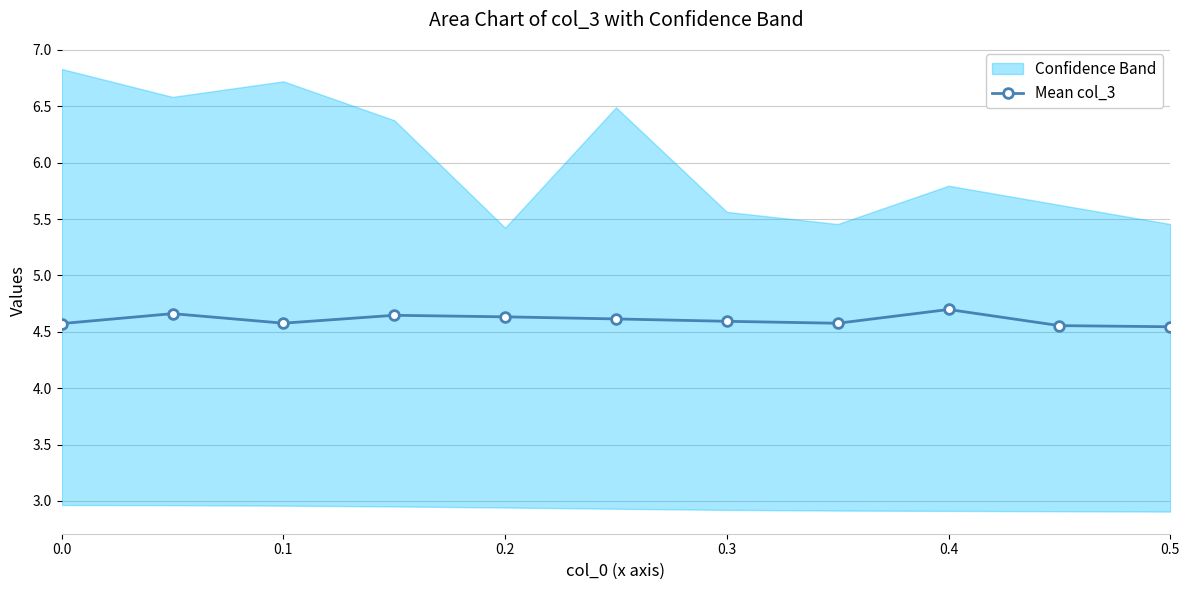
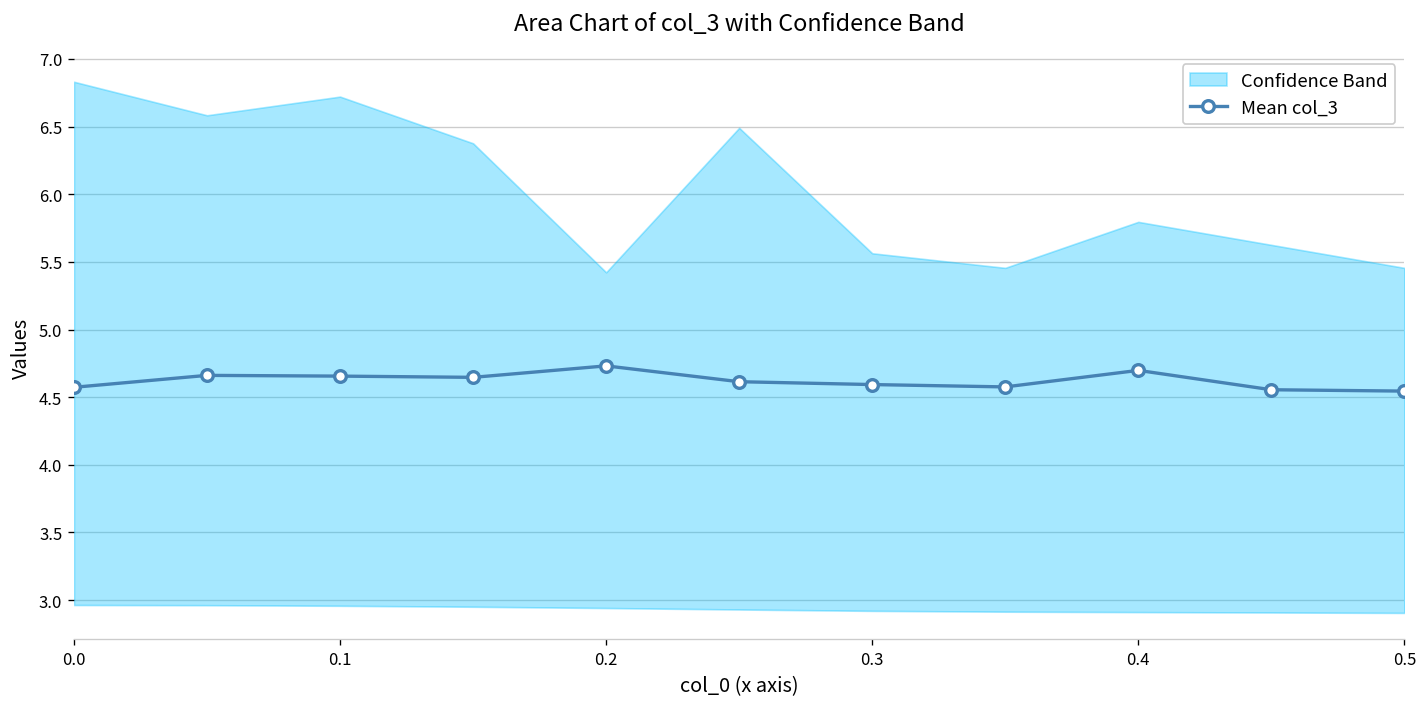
  {
    "Mean col_3": {
      "0.0": 4.57,
-     "0.1": 4.58,
-     "0.2": 4.63,
+     "0.1": 4.66,
+     "0.2": 4.73,
      "0.3": 4.59,
      "0.4": 4.70,
      "0.5": 4.54
    }
  }
